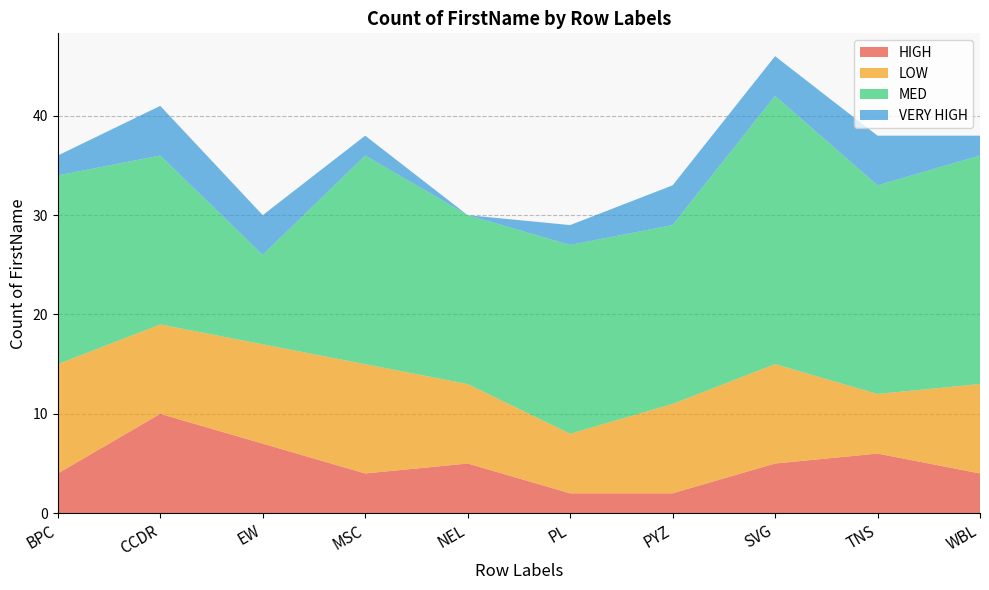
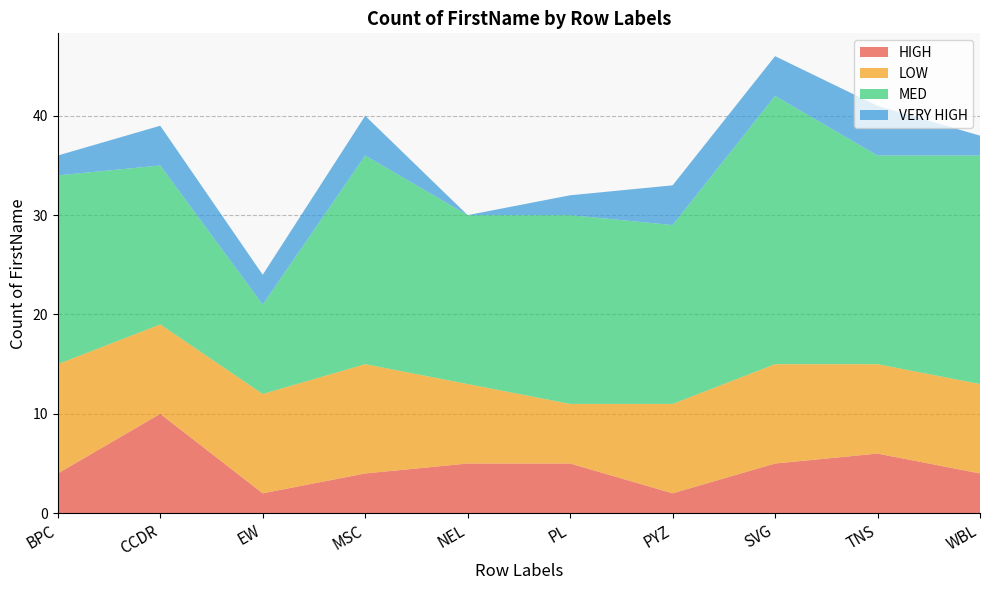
  {
    "HIGH": {
      "BPC": 4,
      "CCDR": 10,
-     "EW": 7,
+     "EW": 2,
      "MSC": 4,
      "NEL": 5,
-     "PL": 2,
+     "PL": 5,
      "PYZ": 2,
      "SVG": 5,
      "TNS": 6,
      "WBL": 4
    },
    "LOW": {
      "BPC": 11,
      "CCDR": 9,
      "EW": 10,
      "MSC": 11,
      "NEL": 8,
      "PL": 6,
      "PYZ": 9,
      "SVG": 10,
-     "TNS": 6,
+     "TNS": 9,
      "WBL": 9
    },
    "MED": {
      "BPC": 19,
-     "CCDR": 17,
+     "CCDR": 16,
      "EW": 9,
      "MSC": 21,
      "PL": 19,
      "PYZ": 18,
      "SVG": 27,
      "TNS": 21,
      "WBL": 23
    },
    "VERY HIGH": {
      "BPC": 2,
-     "CCDR": 5,
-     "EW": 4,
-     "MSC": 2,
+     "CCDR": 4,
+     "EW": 3,
+     "MSC": 4,
      "PL": 2,
      "PYZ": 4,
      "SVG": 4,
      "WBL": 2
    }
  }
